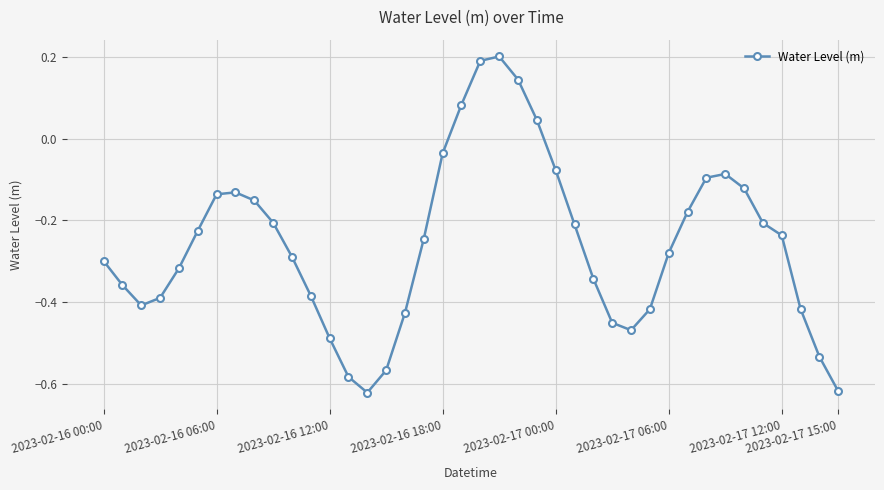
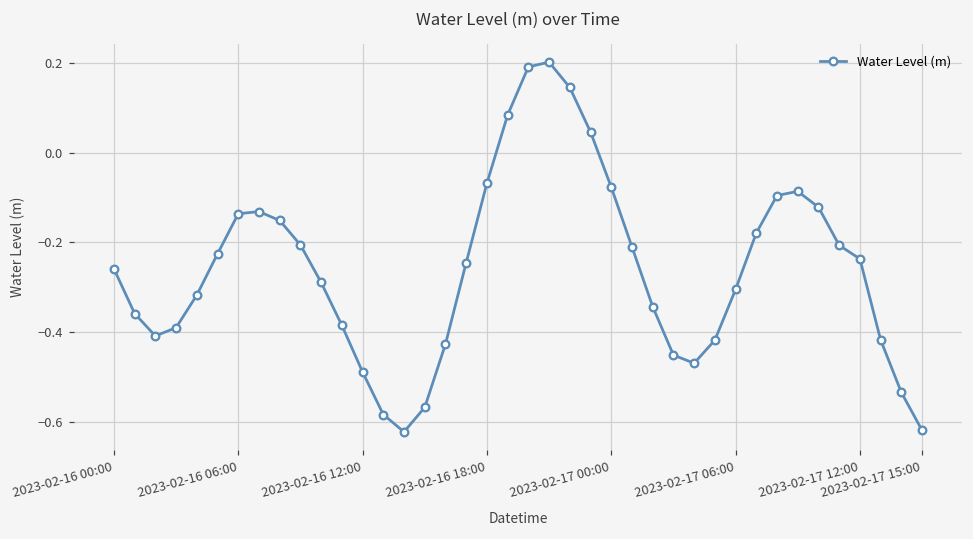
  {
-   "2023-02-16 00:00": -0.30,
+   "2023-02-16 00:00": -0.26,
    "2023-02-16 06:00": -0.14,
    "2023-02-16 12:00": -0.49,
-   "2023-02-16 18:00": -0.04,
+   "2023-02-16 18:00": -0.07,
    "2023-02-17 00:00": -0.08,
-   "2023-02-17 06:00": -0.28,
+   "2023-02-17 06:00": -0.30,
    "2023-02-17 12:00": -0.24,
    "2023-02-17 15:00": -0.62
  }
